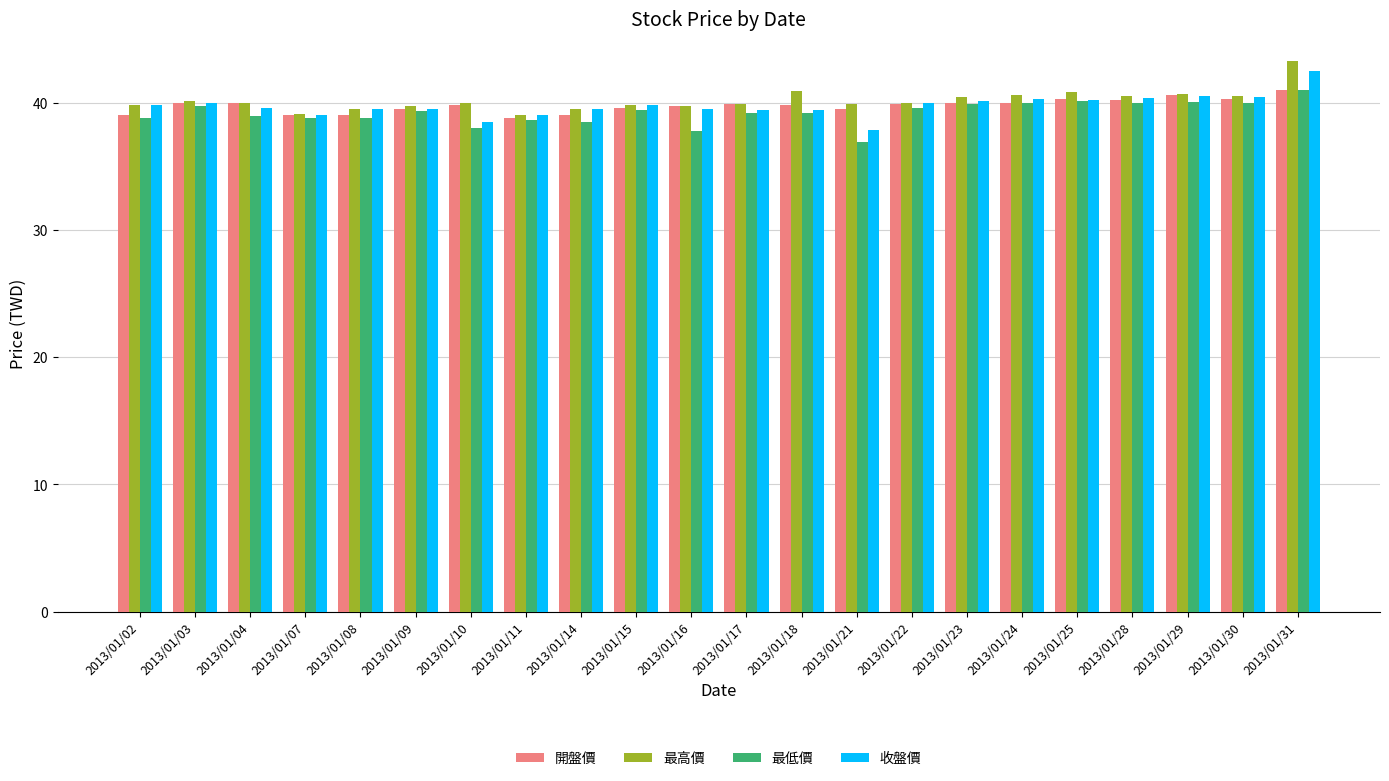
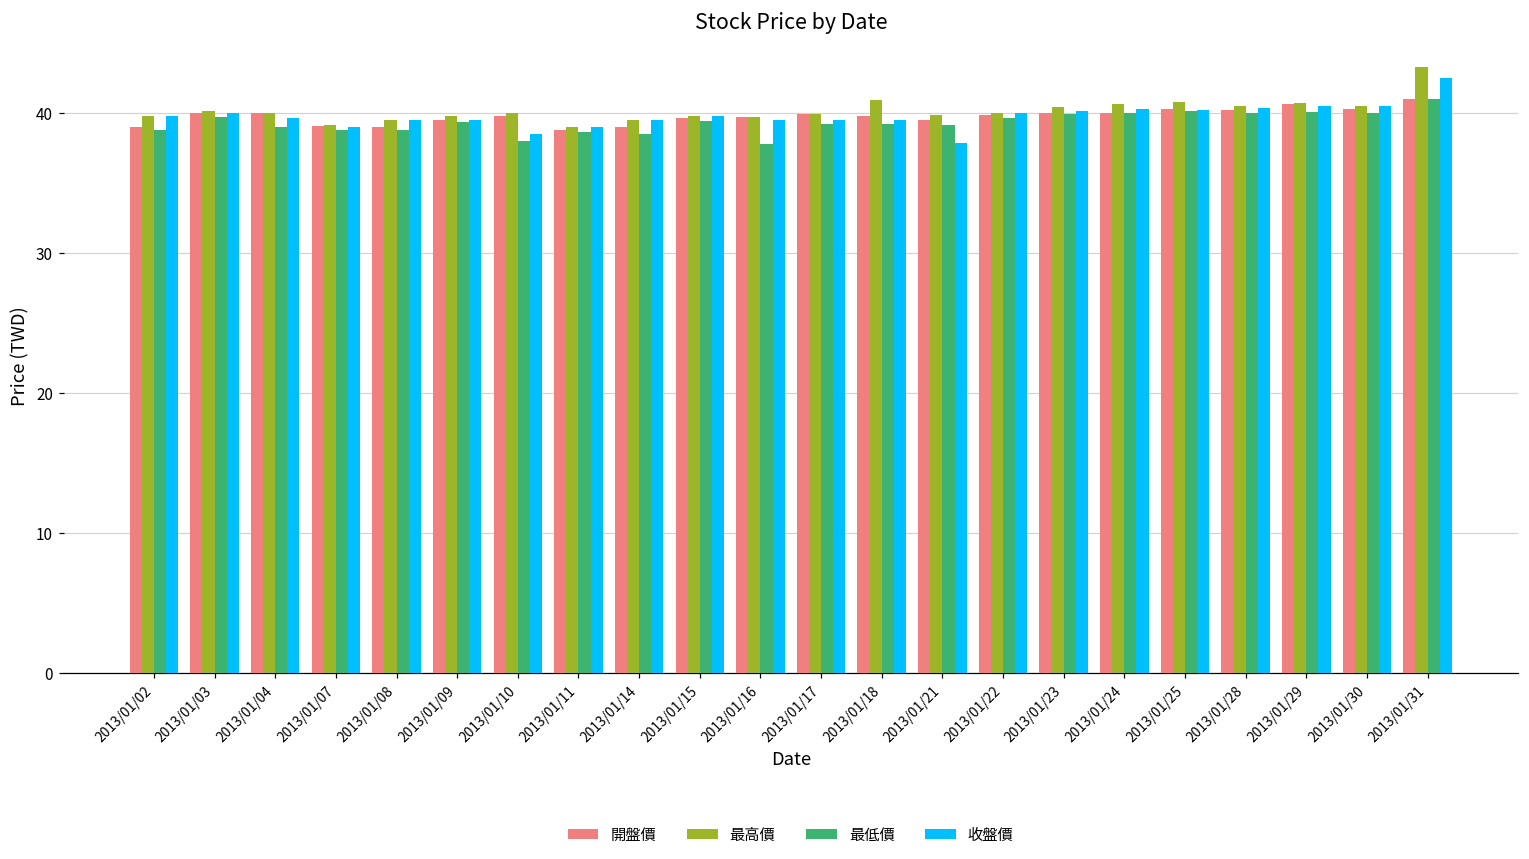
  {
    "開盤價": {
      "2013/01/02": 39.0,
      "2013/01/03": 40.0,
      "2013/01/04": 40.0,
      "2013/01/07": 39.1,
      "2013/01/08": 39.0,
      "2013/01/09": 39.5,
      "2013/01/10": 39.8,
      "2013/01/11": 38.8,
      "2013/01/14": 39.0,
      "2013/01/15": 39.6,
      "2013/01/16": 39.7,
      "2013/01/17": 39.9,
      "2013/01/18": 39.8,
      "2013/01/21": 39.5,
      "2013/01/22": 39.9,
      "2013/01/23": 40.0,
      "2013/01/24": 40.0,
      "2013/01/25": 40.3,
      "2013/01/28": 40.2,
      "2013/01/29": 40.6,
      "2013/01/30": 40.3,
      "2013/01/31": 41.0
    },
    "最高價": {
      "2013/01/02": 39.8,
      "2013/01/03": 40.1,
      "2013/01/04": 40.0,
      "2013/01/07": 39.1,
      "2013/01/08": 39.5,
      "2013/01/09": 39.8,
      "2013/01/10": 40.0,
      "2013/01/11": 39.0,
      "2013/01/14": 39.5,
      "2013/01/15": 39.8,
      "2013/01/16": 39.7,
      "2013/01/17": 39.9,
      "2013/01/18": 40.9,
      "2013/01/21": 39.9,
      "2013/01/22": 40.0,
      "2013/01/23": 40.4,
      "2013/01/24": 40.6,
      "2013/01/25": 40.8,
      "2013/01/28": 40.5,
      "2013/01/29": 40.7,
      "2013/01/30": 40.5,
      "2013/01/31": 43.3
    },
    "最低價": {
      "2013/01/02": 38.8,
      "2013/01/03": 39.7,
      "2013/01/04": 39.0,
      "2013/01/07": 38.8,
      "2013/01/08": 38.8,
      "2013/01/09": 39.4,
      "2013/01/10": 38.0,
      "2013/01/11": 38.6,
      "2013/01/14": 38.5,
      "2013/01/15": 39.4,
      "2013/01/16": 37.8,
      "2013/01/17": 39.2,
      "2013/01/18": 39.2,
-     "2013/01/21": 36.9,
+     "2013/01/21": 39.2,
      "2013/01/22": 39.6,
      "2013/01/23": 39.9,
      "2013/01/24": 40.0,
      "2013/01/25": 40.1,
      "2013/01/28": 40.0,
      "2013/01/29": 40.1,
      "2013/01/30": 40.0,
      "2013/01/31": 41.0
    },
    "收盤價": {
      "2013/01/02": 39.8,
      "2013/01/03": 40.0,
      "2013/01/04": 39.6,
      "2013/01/07": 39.0,
      "2013/01/08": 39.5,
      "2013/01/09": 39.5,
      "2013/01/10": 38.5,
      "2013/01/11": 39.0,
      "2013/01/14": 39.5,
      "2013/01/15": 39.8,
      "2013/01/16": 39.5,
      "2013/01/17": 39.5,
      "2013/01/18": 39.5,
      "2013/01/21": 37.9,
      "2013/01/22": 40.0,
      "2013/01/23": 40.1,
      "2013/01/24": 40.3,
      "2013/01/25": 40.2,
      "2013/01/28": 40.4,
      "2013/01/29": 40.5,
      "2013/01/30": 40.5,
      "2013/01/31": 42.5
    }
  }
